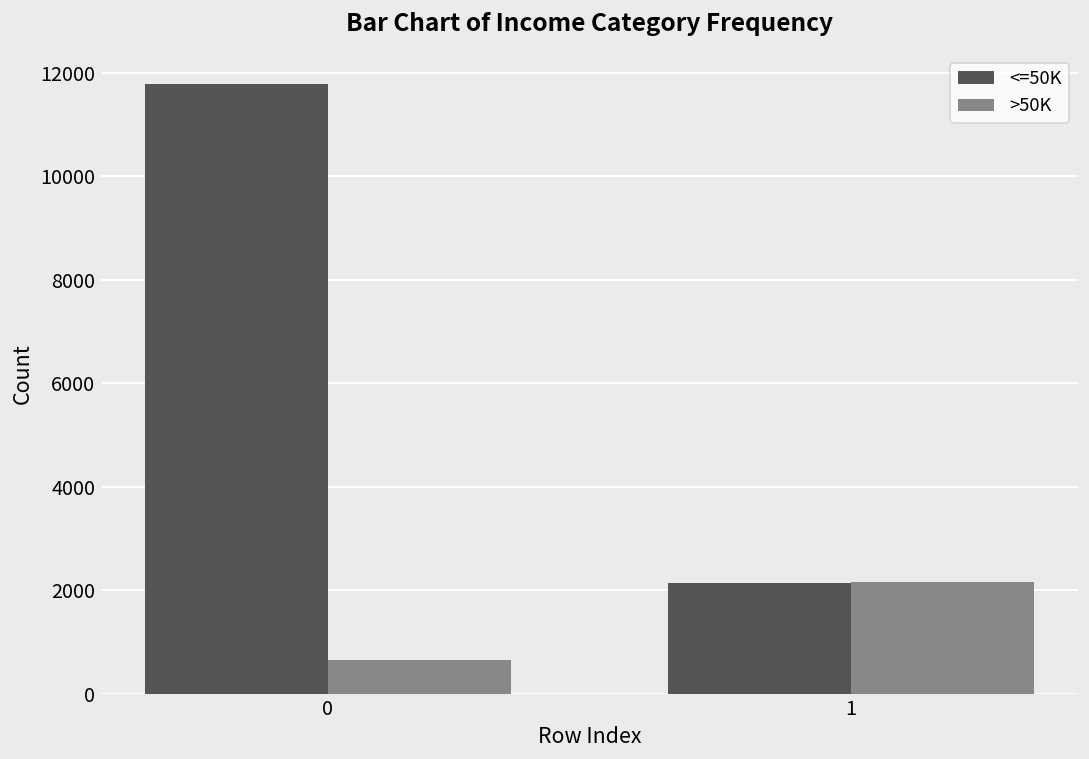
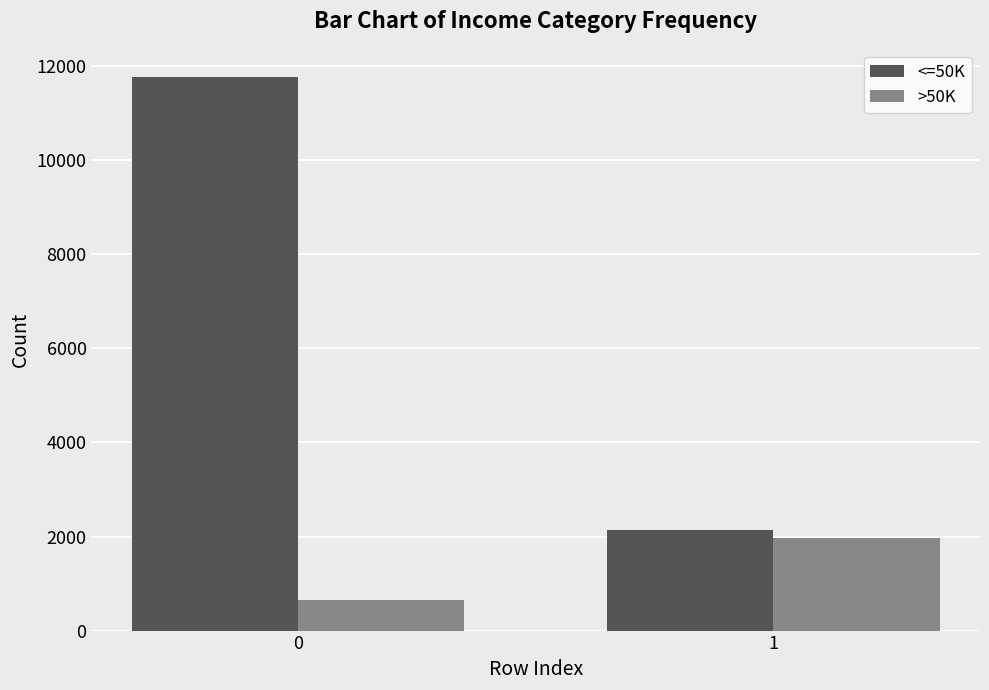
  {
    "<=50K": {
      "0": 11800,
      "1": 2100
    },
    ">50K": {
      "0": 700,
-     "1": 2200
+     "1": 2000
    }
  }
